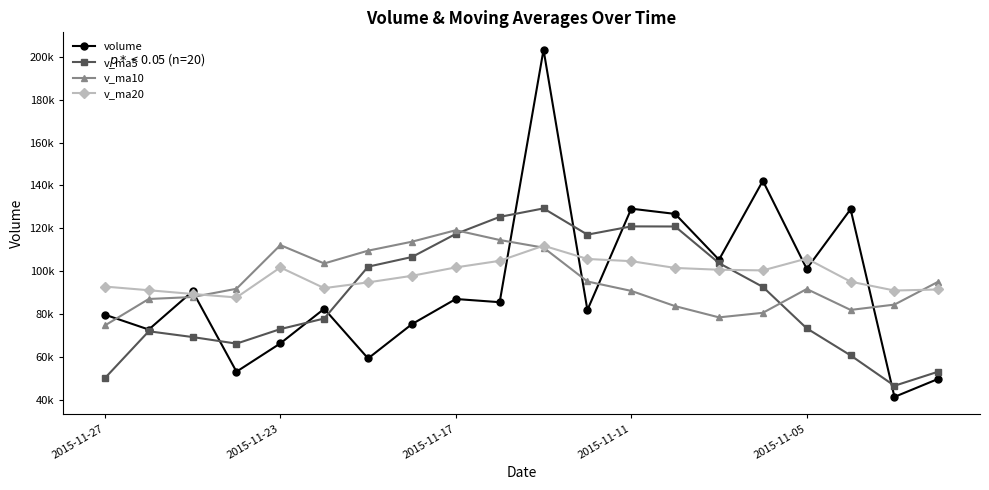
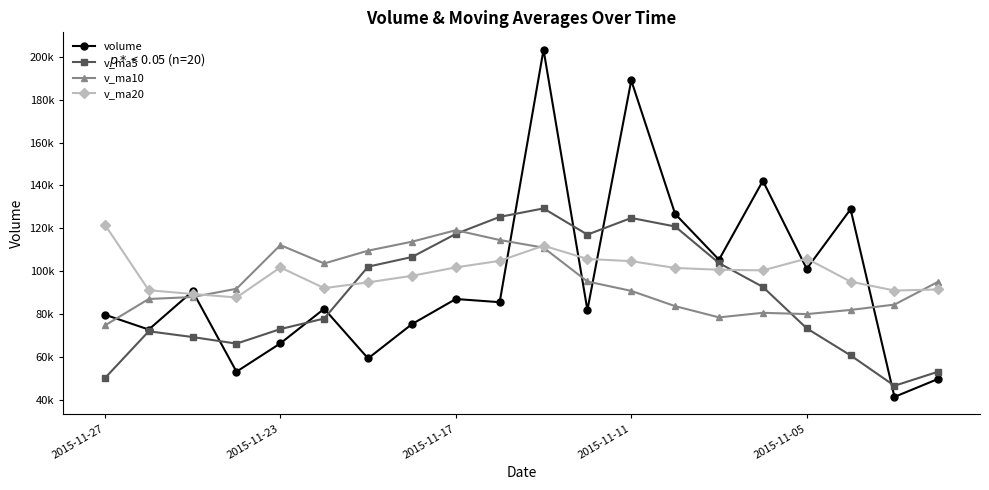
  {
    "volume": {
      "2015-11-27": 80000,
      "2015-11-23": 66000,
      "2015-11-17": 87000,
-     "2015-11-11": 129000,
+     "2015-11-11": 189000,
      "2015-11-05": 101000
    },
    "v_ma5": {
      "2015-11-27": 50000,
      "2015-11-23": 73000,
      "2015-11-17": 117000,
-     "2015-11-11": 121000,
+     "2015-11-11": 125000,
      "2015-11-05": 73000
    },
    "v_ma10": {
      "2015-11-27": 75000,
      "2015-11-23": 112000,
      "2015-11-17": 119000,
      "2015-11-11": 91000,
-     "2015-11-05": 92000
+     "2015-11-05": 80000
    },
    "v_ma20": {
-     "2015-11-27": 93000,
+     "2015-11-27": 122000,
      "2015-11-23": 102000,
      "2015-11-17": 102000,
      "2015-11-11": 105000,
      "2015-11-05": 106000
    }
  }
